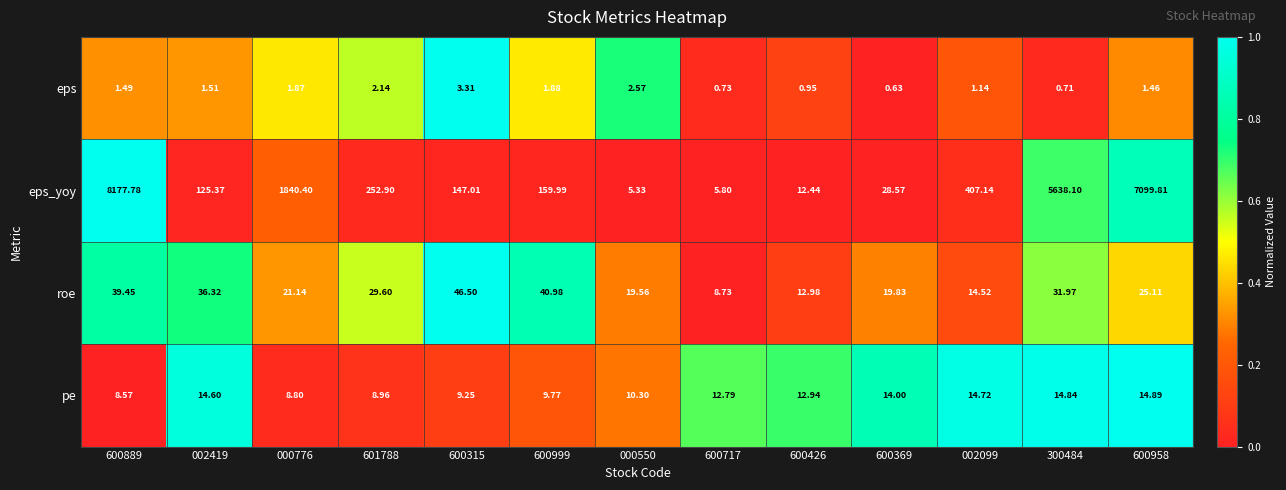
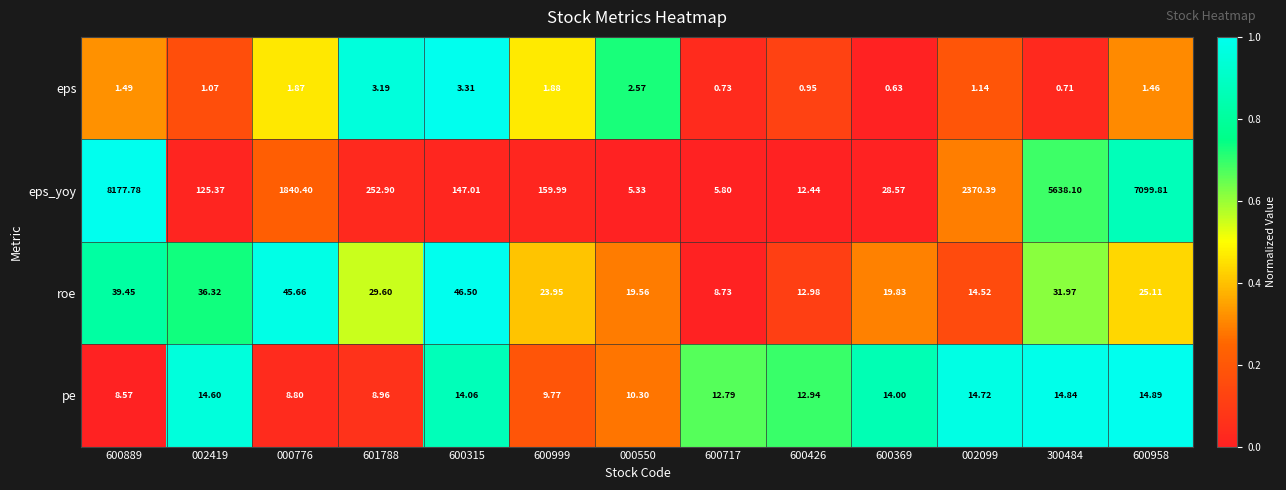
  {
    "eps": {
      "600889": 1.49,
-     "002419": 1.51,
+     "002419": 1.07,
      "000776": 1.87,
-     "601788": 2.14,
+     "601788": 3.19,
      "600315": 3.31,
      "600999": 1.88,
      "000550": 2.57,
      "600717": 0.73,
      "600426": 0.95,
      "600369": 0.63,
      "002099": 1.14,
      "300484": 0.71,
      "600958": 1.46
    },
    "eps_yoy": {
      "600889": 8177.78,
      "002419": 125.37,
      "000776": 1840.40,
      "601788": 252.90,
      "600315": 147.01,
      "600999": 159.99,
      "000550": 5.33,
      "600717": 5.80,
      "600426": 12.44,
      "600369": 28.57,
-     "002099": 407.14,
+     "002099": 2370.39,
      "300484": 5638.10,
      "600958": 7099.81
    },
    "roe": {
      "600889": 39.45,
      "002419": 36.32,
-     "000776": 21.14,
+     "000776": 45.66,
      "601788": 29.60,
      "600315": 46.50,
-     "600999": 40.98,
+     "600999": 23.95,
      "000550": 19.56,
      "600717": 8.73,
      "600426": 12.98,
      "600369": 19.83,
      "002099": 14.52,
      "300484": 31.97,
      "600958": 25.11
    },
    "pe": {
      "600889": 8.57,
      "002419": 14.60,
      "000776": 8.80,
      "601788": 8.96,
-     "600315": 9.25,
+     "600315": 14.06,
      "600999": 9.77,
      "000550": 10.30,
      "600717": 12.79,
      "600426": 12.94,
      "600369": 14.00,
      "002099": 14.72,
      "300484": 14.84,
      "600958": 14.89
    }
  }
